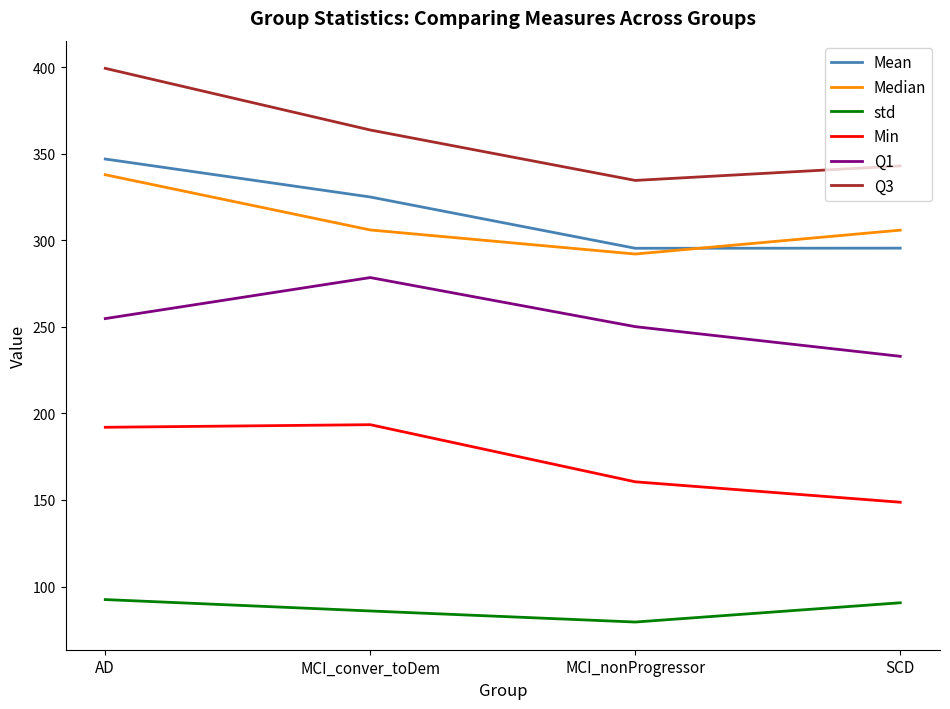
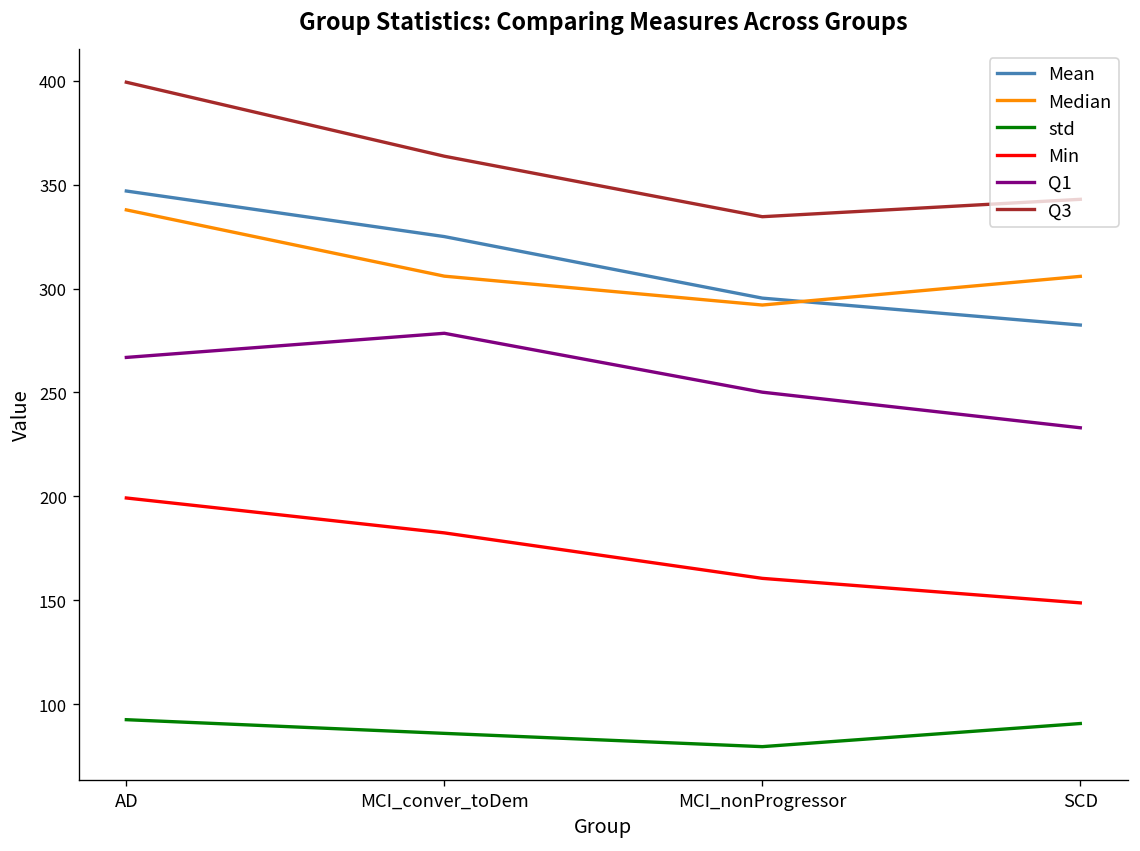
  {
    "Mean": {
      "AD": 347,
      "MCI_conver_toDem": 325,
      "MCI_nonProgressor": 295,
-     "SCD": 295
+     "SCD": 282
    },
    "Median": {
      "AD": 338,
      "MCI_conver_toDem": 306,
      "MCI_nonProgressor": 292,
      "SCD": 306
    },
    "std": {
      "AD": 92,
      "MCI_conver_toDem": 86,
      "MCI_nonProgressor": 79,
      "SCD": 91
    },
    "Min": {
-     "AD": 192,
-     "MCI_conver_toDem": 194,
+     "AD": 199,
+     "MCI_conver_toDem": 182,
      "MCI_nonProgressor": 161,
      "SCD": 149
    },
    "Q1": {
-     "AD": 255,
+     "AD": 267,
      "MCI_conver_toDem": 279,
      "MCI_nonProgressor": 250,
      "SCD": 233
    },
    "Q3": {
      "AD": 399,
      "MCI_conver_toDem": 364,
      "MCI_nonProgressor": 335
    }
  }
